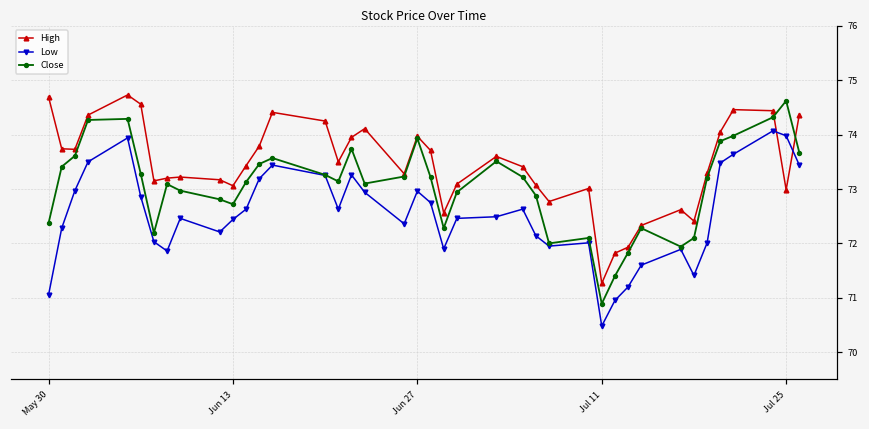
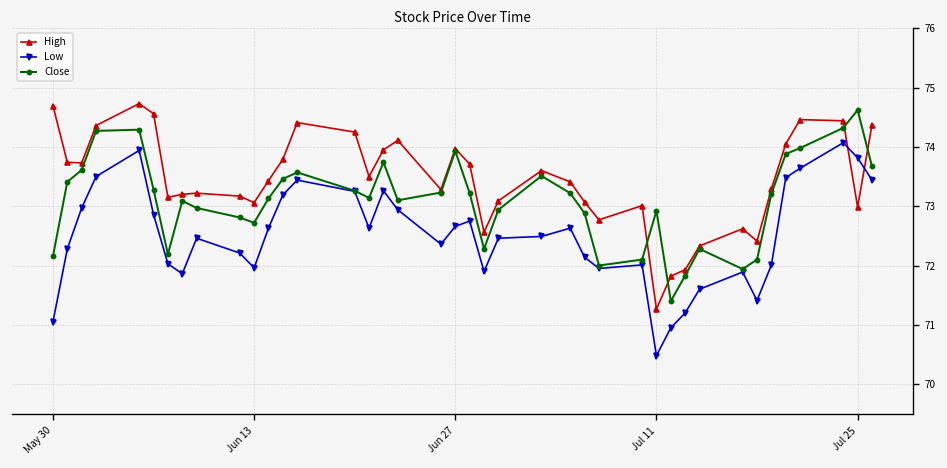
  {
    "High": {
      "May 30": 74.7,
      "Jun 13": 73.1,
      "Jul 11": 71.3,
      "Jul 25": 73.0
    },
    "Low": {
      "May 30": 71.1,
-     "Jun 13": 72.4,
-     "Jun 27": 73.0,
+     "Jun 13": 72.0,
+     "Jun 27": 72.7,
      "Jul 11": 70.5,
-     "Jul 25": 74.0
+     "Jul 25": 73.8
    },
    "Close": {
-     "May 30": 72.4,
+     "May 30": 72.2,
      "Jun 13": 72.7,
-     "Jul 11": 70.9,
+     "Jul 11": 72.9,
      "Jul 25": 74.6
    }
  }
